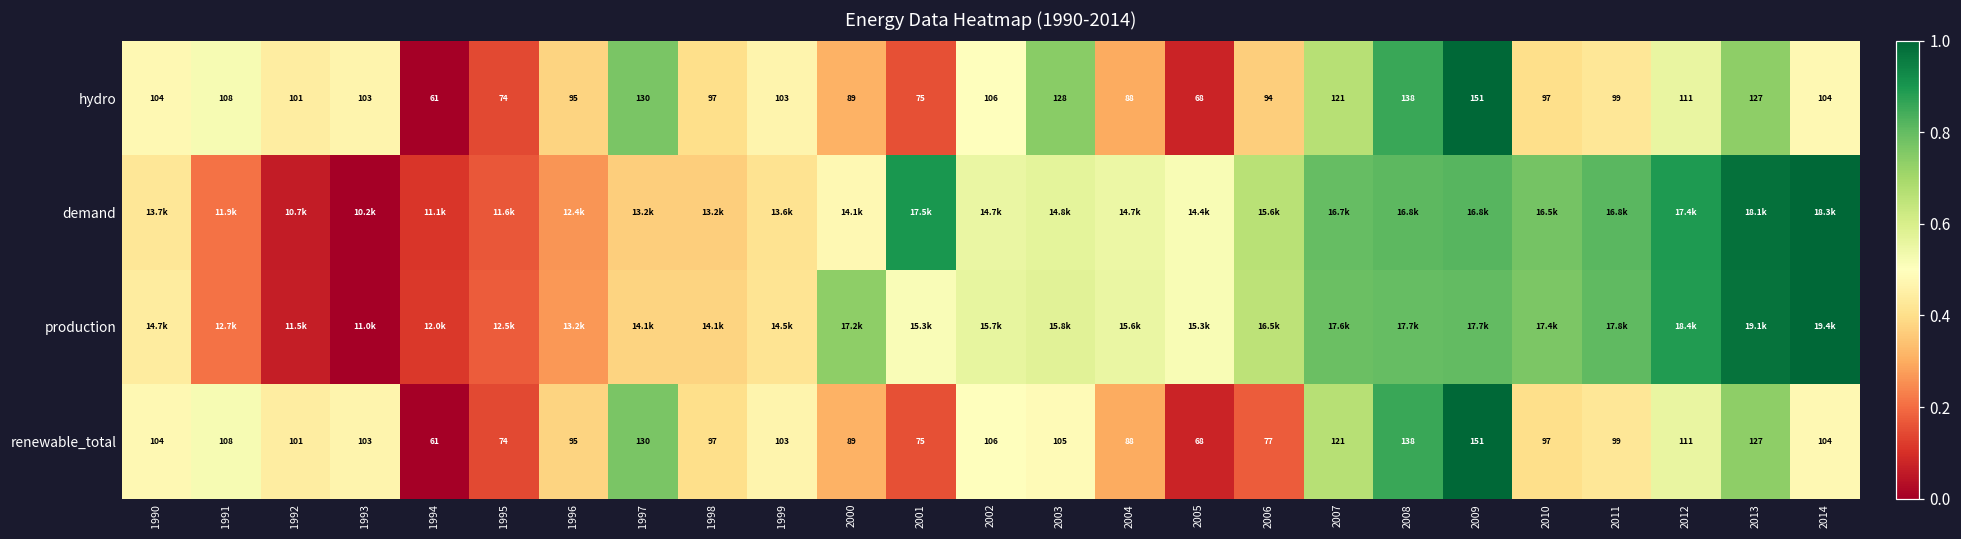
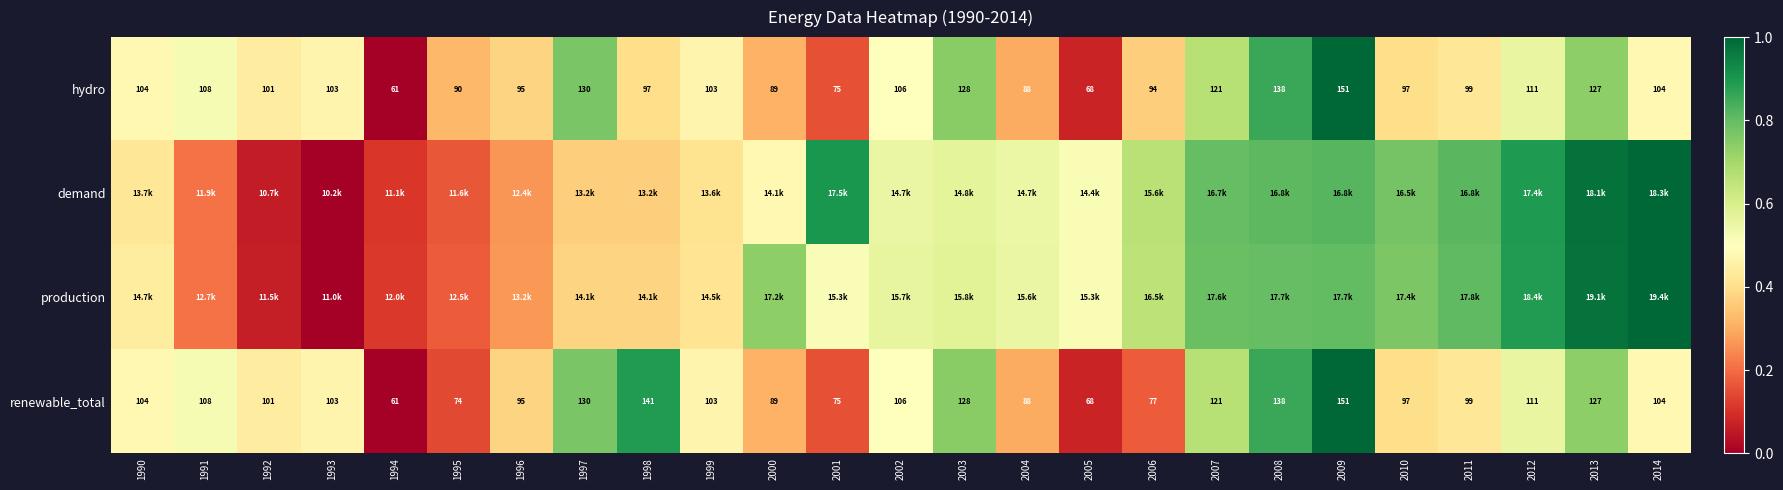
  {
    "hydro": {
      "1990": "104",
      "1991": "108",
      "1992": "101",
      "1993": "103",
      "1994": "61",
-     "1995": "74",
+     "1995": "90",
      "1996": "95",
      "1997": "130",
      "1998": "97",
      "1999": "103",
      "2000": "89",
      "2001": "75",
      "2002": "106",
      "2003": "128",
      "2004": "88",
      "2005": "68",
      "2006": "94",
      "2007": "121",
      "2008": "138",
      "2009": "151",
      "2010": "97",
      "2011": "99",
      "2012": "111",
      "2013": "127",
      "2014": "104"
    },
    "demand": {
      "1990": "13.7k",
      "1991": "11.9k",
      "1992": "10.7k",
      "1993": "10.2k",
      "1994": "11.1k",
      "1995": "11.6k",
      "1996": "12.4k",
      "1997": "13.2k",
      "1998": "13.2k",
      "1999": "13.6k",
      "2000": "14.1k",
      "2001": "17.5k",
      "2002": "14.7k",
      "2003": "14.8k",
      "2004": "14.7k",
      "2005": "14.4k",
      "2006": "15.6k",
      "2007": "16.7k",
      "2008": "16.8k",
      "2009": "16.8k",
      "2010": "16.5k",
      "2011": "16.8k",
      "2012": "17.4k",
      "2013": "18.1k",
      "2014": "18.3k"
    },
    "production": {
      "1990": "14.7k",
      "1991": "12.7k",
      "1992": "11.5k",
      "1993": "11.0k",
      "1994": "12.0k",
      "1995": "12.5k",
      "1996": "13.2k",
      "1997": "14.1k",
      "1998": "14.1k",
      "1999": "14.5k",
      "2000": "17.2k",
      "2001": "15.3k",
      "2002": "15.7k",
      "2003": "15.8k",
      "2004": "15.6k",
      "2005": "15.3k",
      "2006": "16.5k",
      "2007": "17.6k",
      "2008": "17.7k",
      "2009": "17.7k",
      "2010": "17.4k",
      "2011": "17.8k",
      "2012": "18.4k",
      "2013": "19.1k",
      "2014": "19.4k"
    },
    "renewable_total": {
      "1990": "104",
      "1991": "108",
      "1992": "101",
      "1993": "103",
      "1994": "61",
      "1995": "74",
      "1996": "95",
      "1997": "130",
-     "1998": "97",
+     "1998": "141",
      "1999": "103",
      "2000": "89",
      "2001": "75",
      "2002": "106",
-     "2003": "105",
+     "2003": "128",
      "2004": "88",
      "2005": "68",
      "2006": "77",
      "2007": "121",
      "2008": "138",
      "2009": "151",
      "2010": "97",
      "2011": "99",
      "2012": "111",
      "2013": "127",
      "2014": "104"
    }
  }
